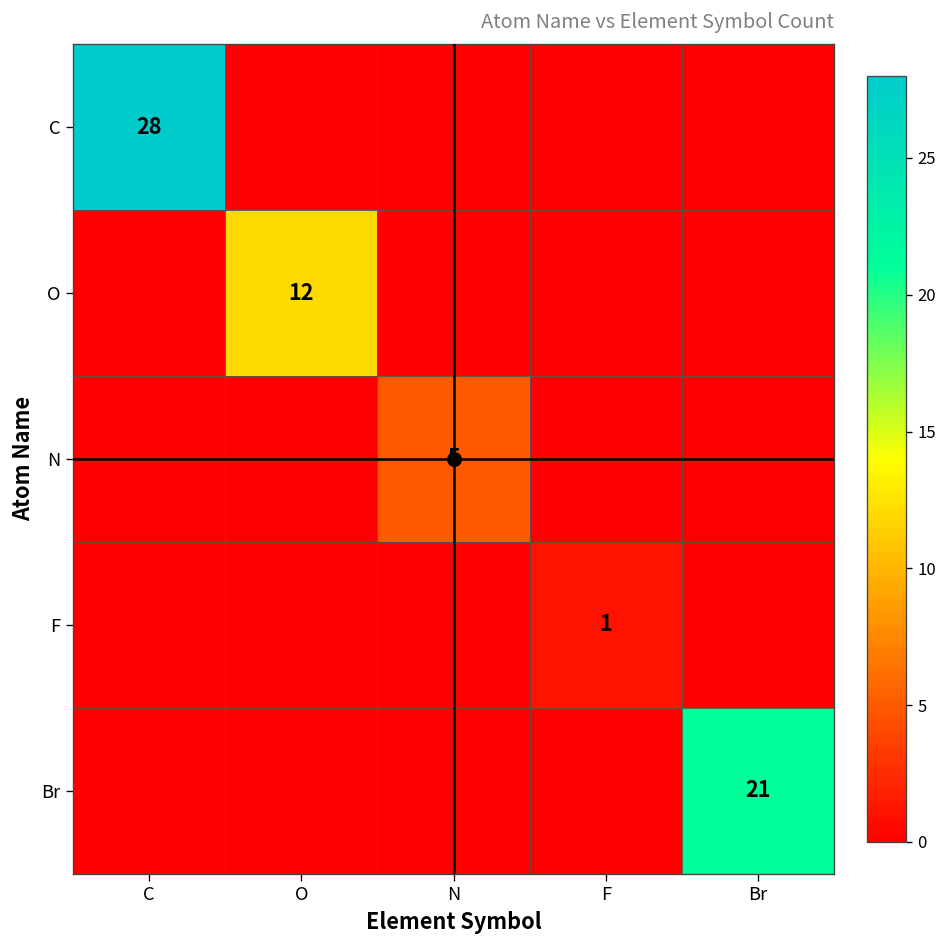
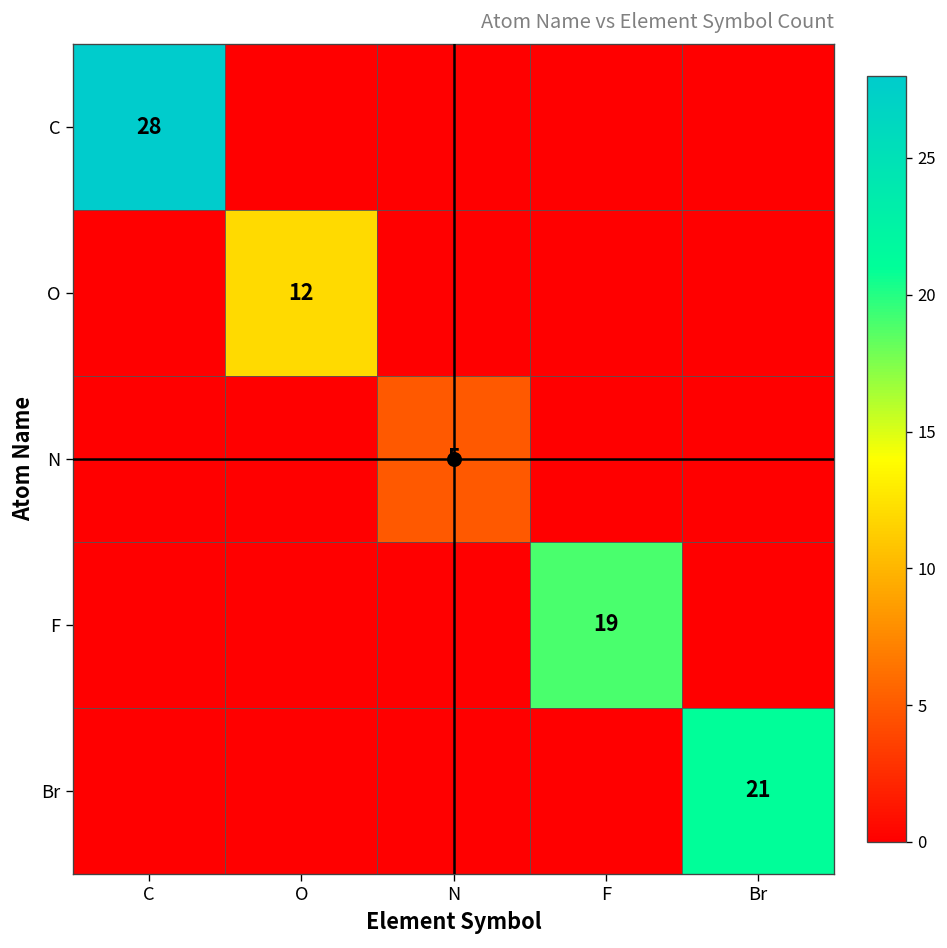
  {
    "C": {
      "C": 28
    },
    "O": {
      "O": 12
    },
    "F": {
-     "F": 1
+     "F": 19
    },
    "Br": {
      "Br": 21
    }
  }
